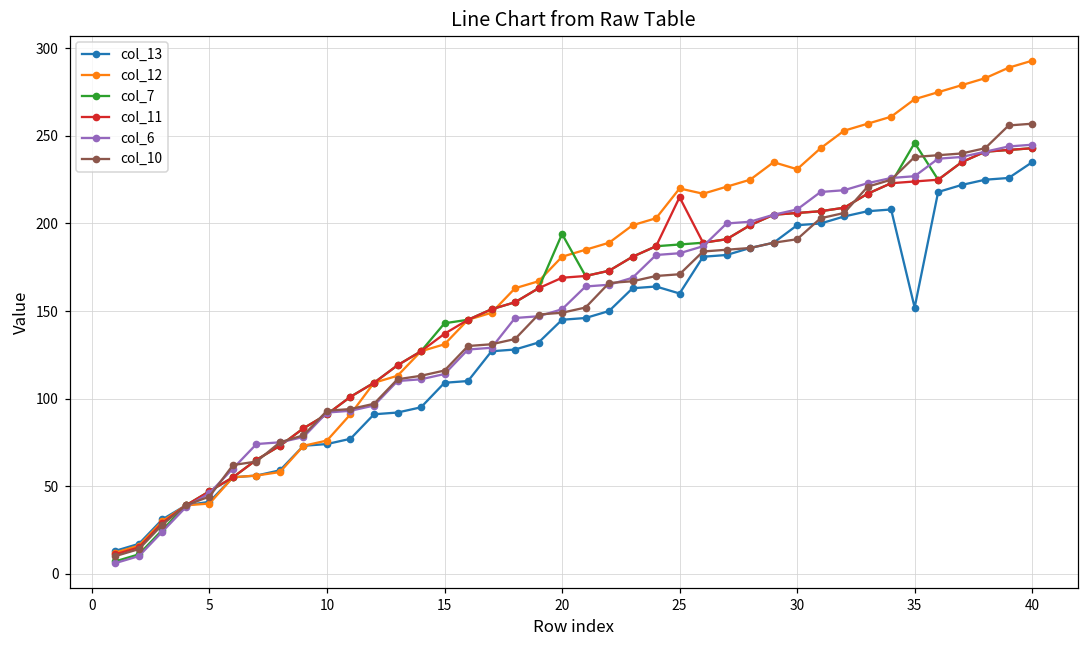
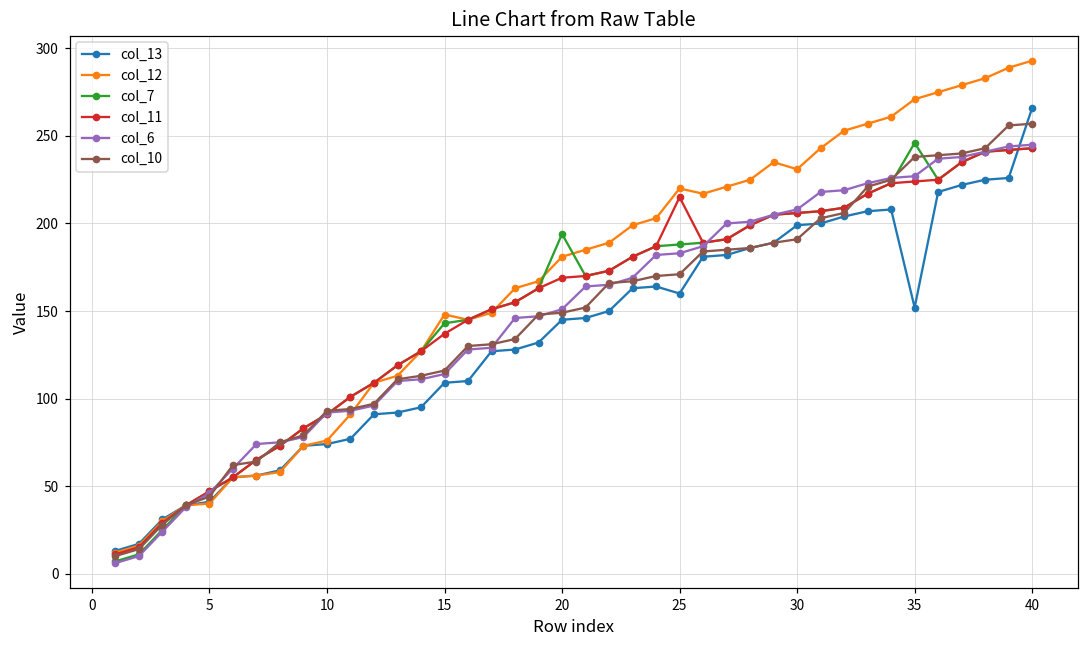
  {
    "col_13": {
      "10": 74,
      "15": 109,
      "20": 145,
      "25": 160,
      "30": 199,
      "35": 152,
-     "40": 235
+     "40": 266
    },
    "col_12": {
      "10": 76,
-     "15": 131,
+     "15": 148,
      "20": 181,
      "25": 220,
      "30": 231,
      "35": 271,
      "40": 293
    },
    "col_7": {
      "15": 143,
      "20": 194,
      "25": 188,
      "35": 246
    },
    "col_11": {
      "15": 137,
      "20": 169,
      "25": 215,
      "35": 224
    },
    "col_6": {
      "15": 114,
      "20": 151,
      "25": 183,
      "30": 208,
      "35": 227,
      "40": 245
    },
    "col_10": {
      "5": 44,
      "15": 116,
      "20": 149,
      "25": 171,
      "30": 191,
      "35": 238,
      "40": 257
    }
  }
